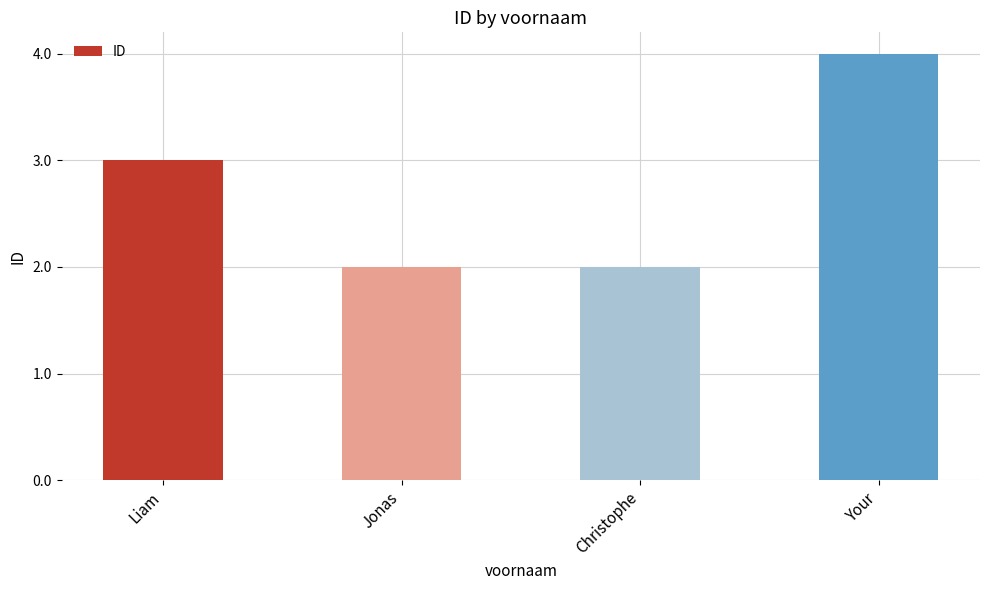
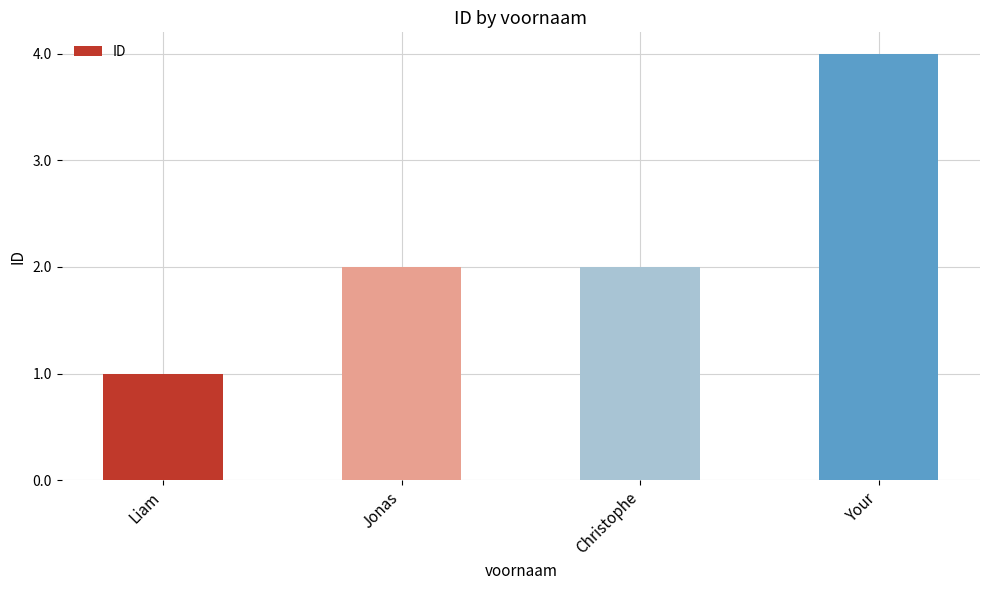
  {
-   "Liam": 3,
+   "Liam": 1,
    "Jonas": 2,
    "Christophe": 2,
    "Your": 4
  }
